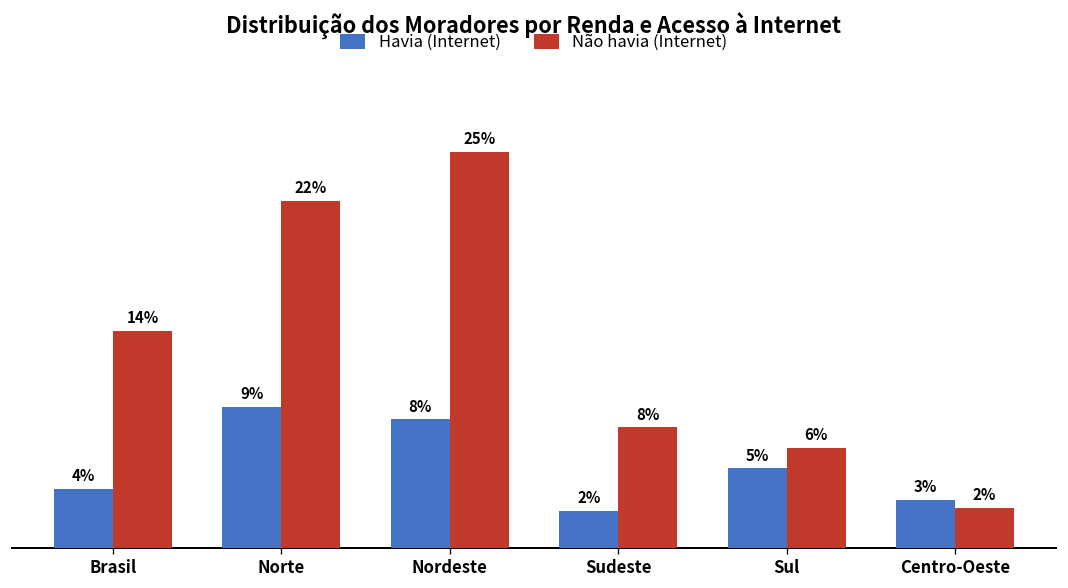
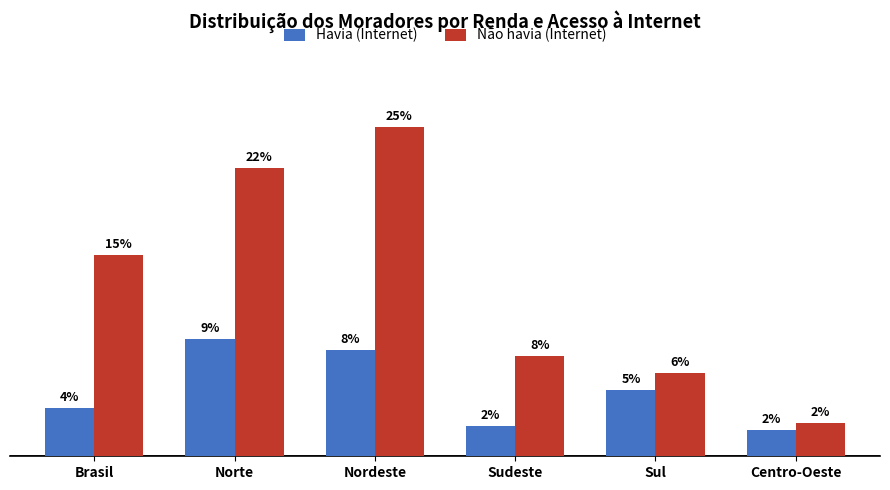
  {
    "Havia (Internet)": {
      "Brasil": "4%",
      "Norte": "9%",
      "Nordeste": "8%",
      "Sudeste": "2%",
      "Sul": "5%",
-     "Centro-Oeste": "3%"
+     "Centro-Oeste": "2%"
    },
    "Não havia (Internet)": {
-     "Brasil": "14%",
+     "Brasil": "15%",
      "Norte": "22%",
      "Nordeste": "25%",
      "Sudeste": "8%",
      "Sul": "6%",
      "Centro-Oeste": "2%"
    }
  }
